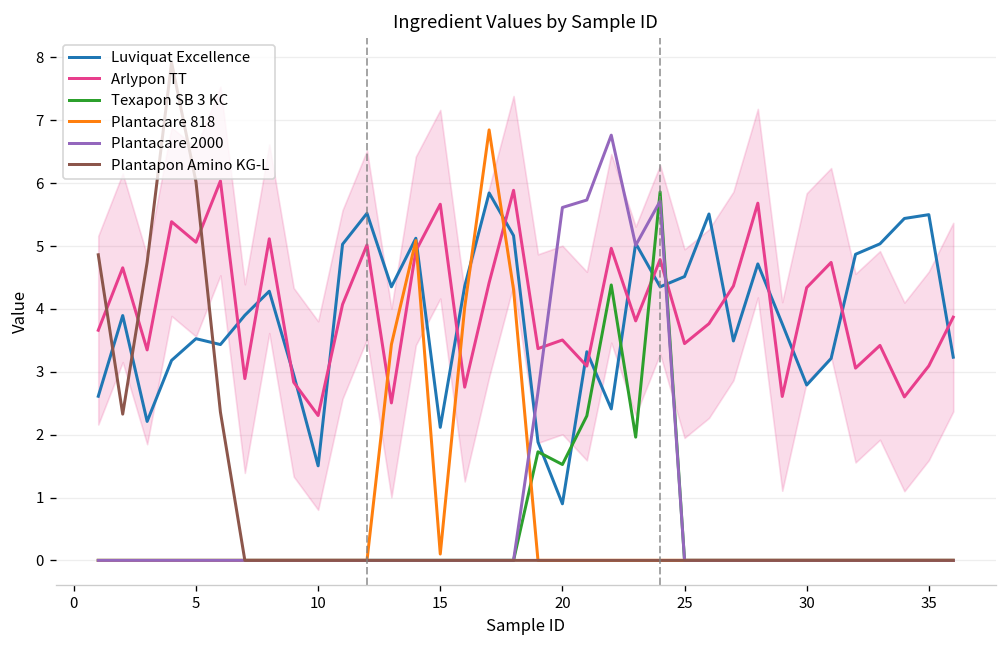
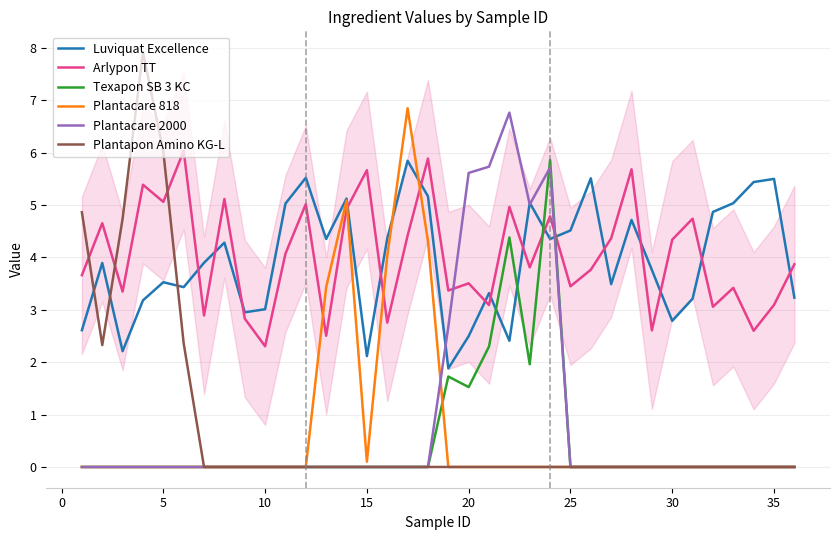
  {
    "Luviquat Excellence": {
      "5": 3.5,
-     "10": 1.5,
+     "10": 3.0,
      "15": 2.1,
-     "20": 0.9,
+     "20": 2.5,
      "25": 4.5,
      "30": 2.8,
      "35": 5.5
    },
    "Texapon SB 3 KC": {
      "20": 1.5
    },
    "Plantacare 818": {
      "15": 0.1
    },
    "Plantacare 2000": {
      "20": 5.6
    }
  }
